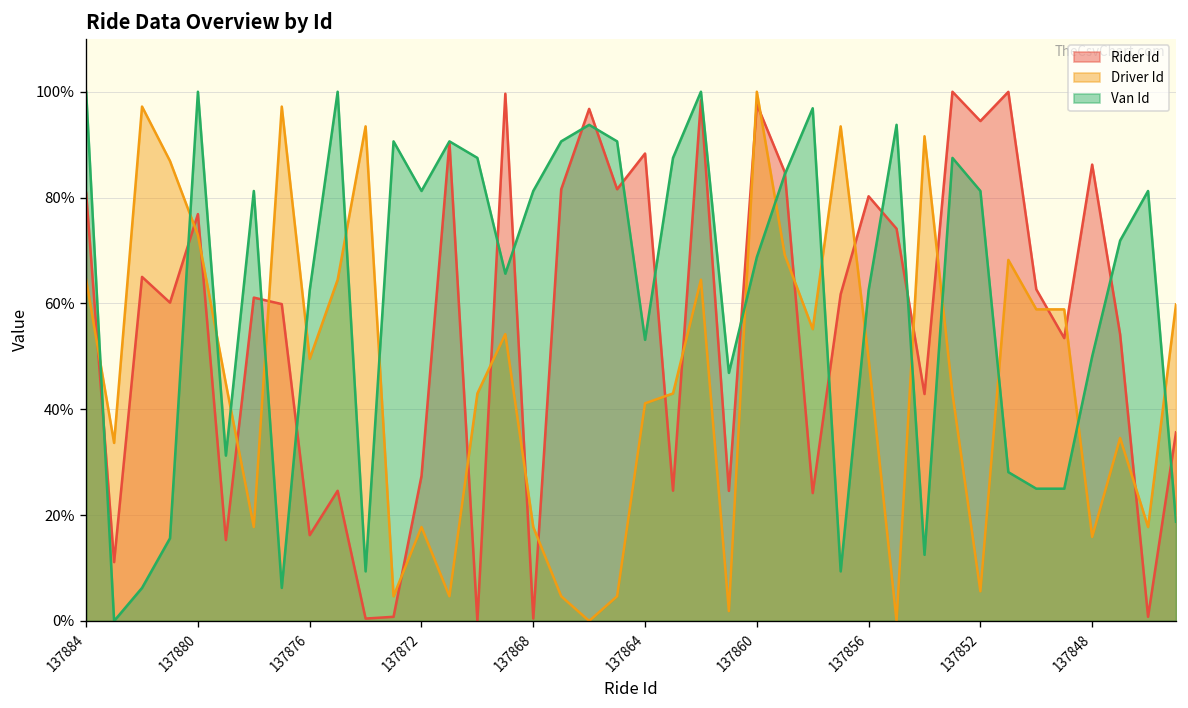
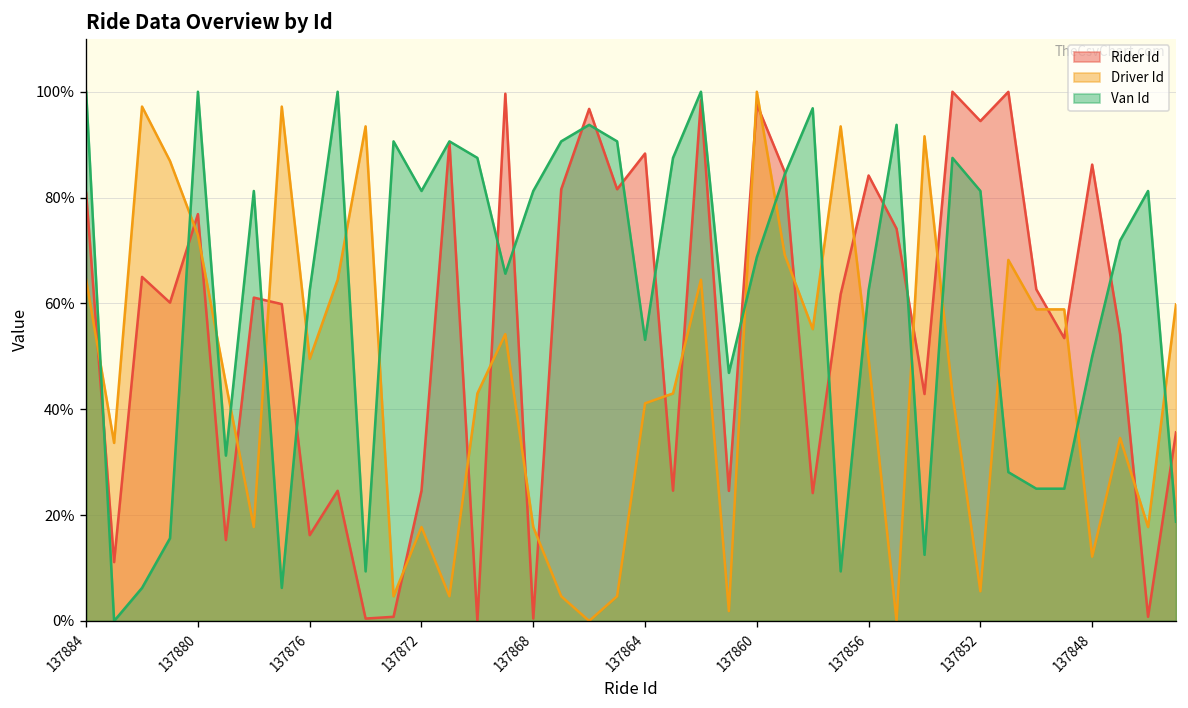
  {
    "Rider Id": {
      "137884": "81%",
      "137880": "77%",
      "137876": "16%",
-     "137872": "27%",
+     "137872": "25%",
      "137868": "0%",
      "137864": "88%",
      "137860": "98%",
-     "137856": "80%",
+     "137856": "84%",
      "137852": "94%",
      "137848": "86%"
    },
    "Driver Id": {
      "137884": "64%",
      "137880": "73%",
      "137876": "50%",
      "137872": "18%",
      "137868": "18%",
      "137864": "41%",
      "137860": "100%",
      "137856": "50%",
      "137852": "6%",
-     "137848": "16%"
+     "137848": "12%"
    },
    "Van Id": {
      "137884": "100%",
      "137880": "100%",
      "137876": "63%",
      "137872": "81%",
      "137868": "81%",
      "137864": "53%",
      "137860": "69%",
      "137856": "63%",
      "137852": "81%",
      "137848": "50%"
    }
  }
